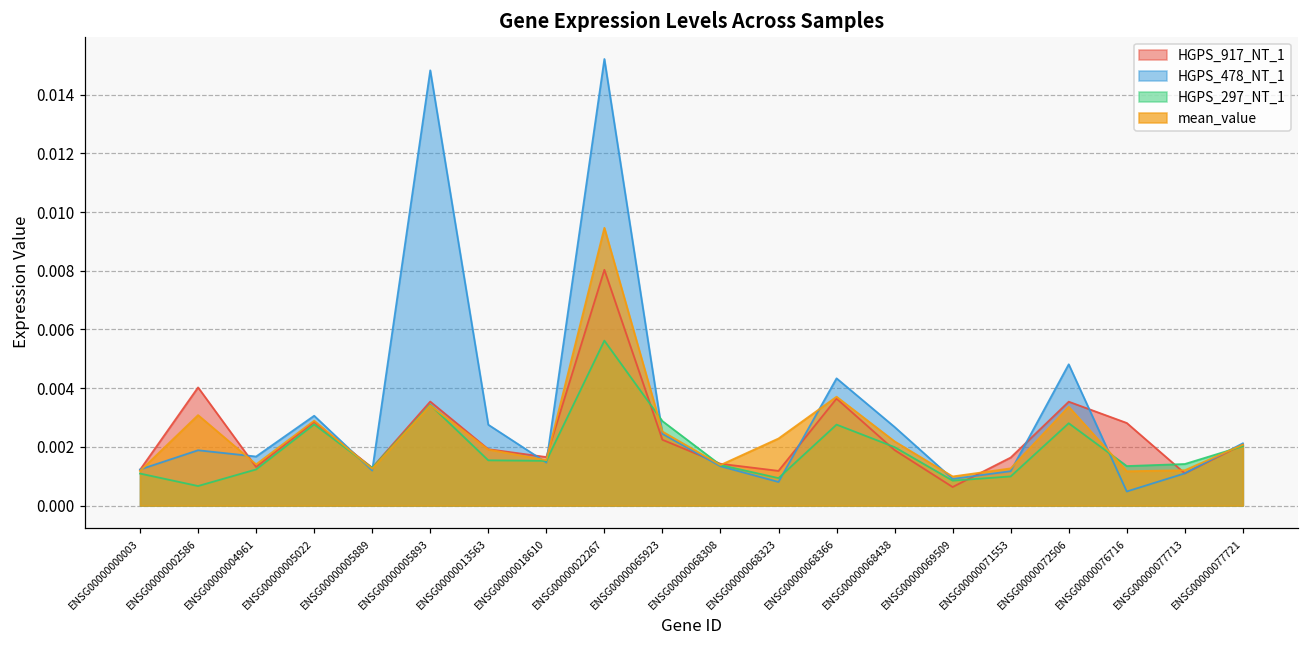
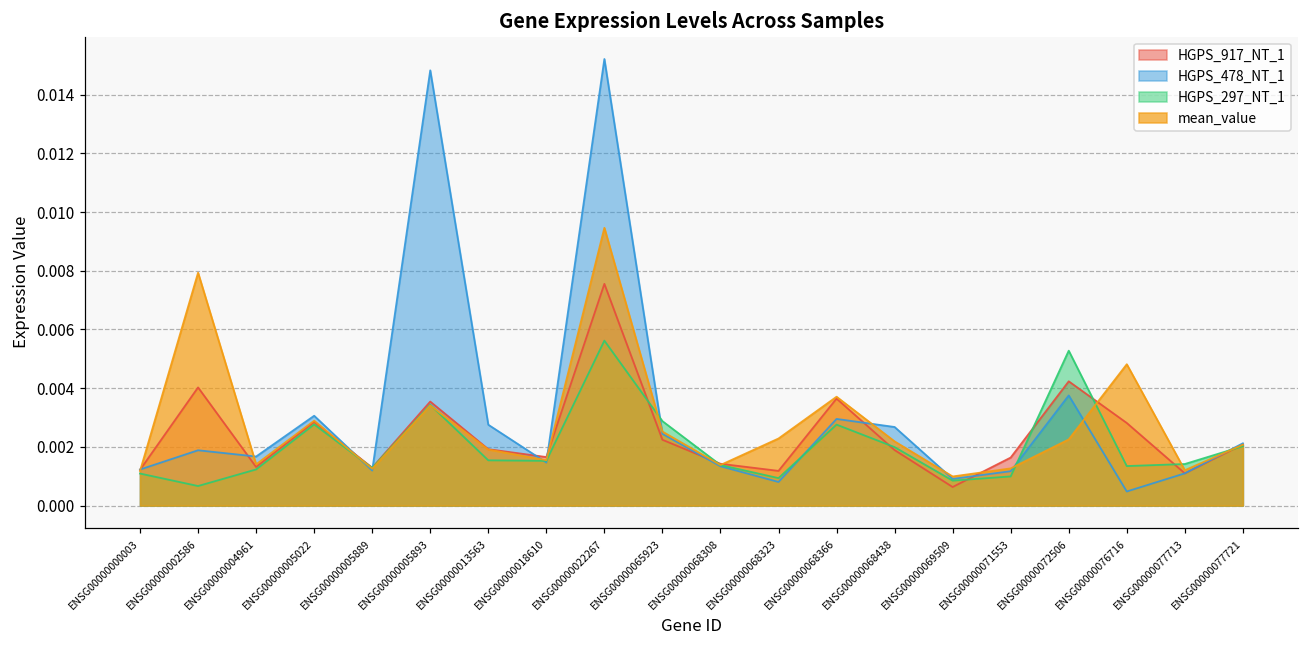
  {
    "HGPS_917_NT_1": {
      "ENSG00000002586": 0.0040,
      "ENSG00000005893": 0.0035,
      "ENSG00000018610": 0.0017,
-     "ENSG00000022267": 0.0080,
+     "ENSG00000022267": 0.0076,
      "ENSG00000065923": 0.0022,
      "ENSG00000068323": 0.0012,
      "ENSG00000068438": 0.0019,
      "ENSG00000069509": 0.0006,
      "ENSG00000071553": 0.0016,
-     "ENSG00000072506": 0.0035,
+     "ENSG00000072506": 0.0042,
      "ENSG00000076716": 0.0028
    },
    "HGPS_478_NT_1": {
      "ENSG00000002586": 0.0019,
      "ENSG00000004961": 0.0017,
      "ENSG00000005022": 0.0031,
      "ENSG00000005893": 0.0148,
      "ENSG00000013563": 0.0028,
      "ENSG00000022267": 0.0152,
      "ENSG00000068323": 0.0008,
-     "ENSG00000068366": 0.0043,
+     "ENSG00000068366": 0.0030,
      "ENSG00000068438": 0.0027,
-     "ENSG00000072506": 0.0048,
+     "ENSG00000072506": 0.0038,
      "ENSG00000076716": 0.0005
    },
    "HGPS_297_NT_1": {
      "ENSG00000002586": 0.0007,
      "ENSG00000013563": 0.0015,
      "ENSG00000022267": 0.0056,
      "ENSG00000065923": 0.0029,
      "ENSG00000068323": 0.0009,
      "ENSG00000068366": 0.0028,
      "ENSG00000068438": 0.0020,
      "ENSG00000071553": 0.0010,
-     "ENSG00000072506": 0.0028,
+     "ENSG00000072506": 0.0053,
      "ENSG00000076716": 0.0013,
      "ENSG00000077713": 0.0014
    },
    "mean_value": {
-     "ENSG00000002586": 0.0031,
+     "ENSG00000002586": 0.0079,
      "ENSG00000022267": 0.0095,
      "ENSG00000068323": 0.0023,
      "ENSG00000068438": 0.0022,
-     "ENSG00000072506": 0.0034,
-     "ENSG00000076716": 0.0012,
+     "ENSG00000072506": 0.0023,
+     "ENSG00000076716": 0.0048,
      "ENSG00000077713": 0.0012
    }
  }
